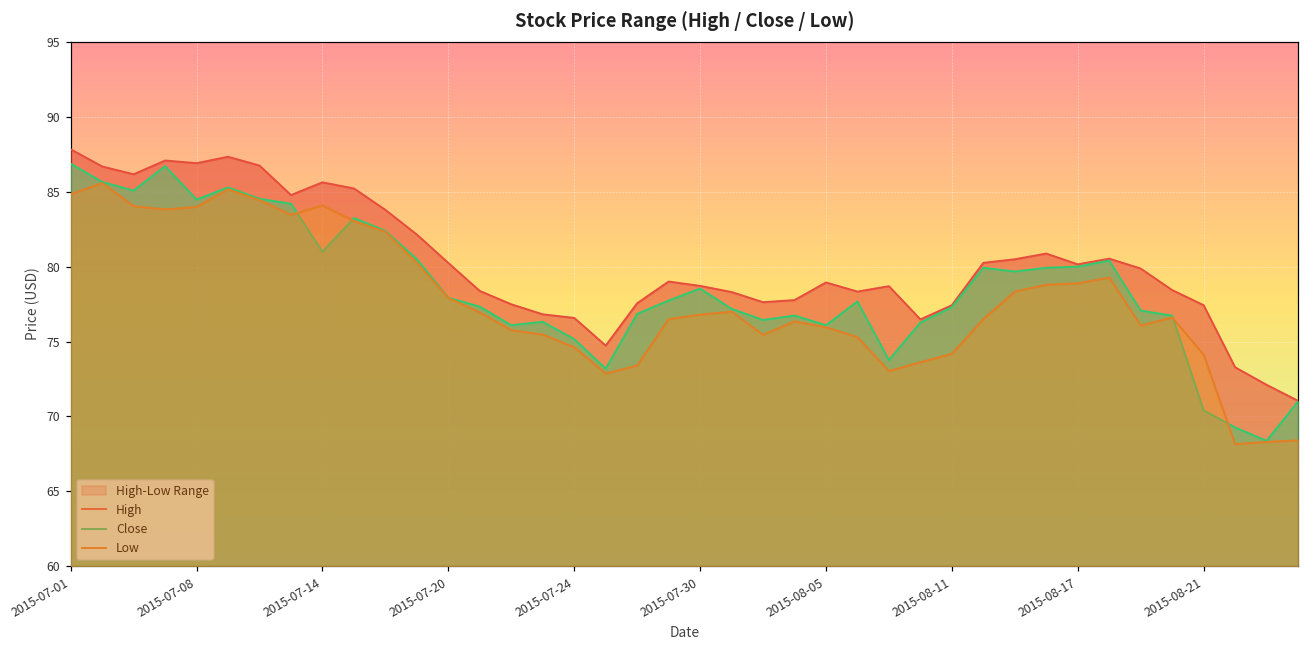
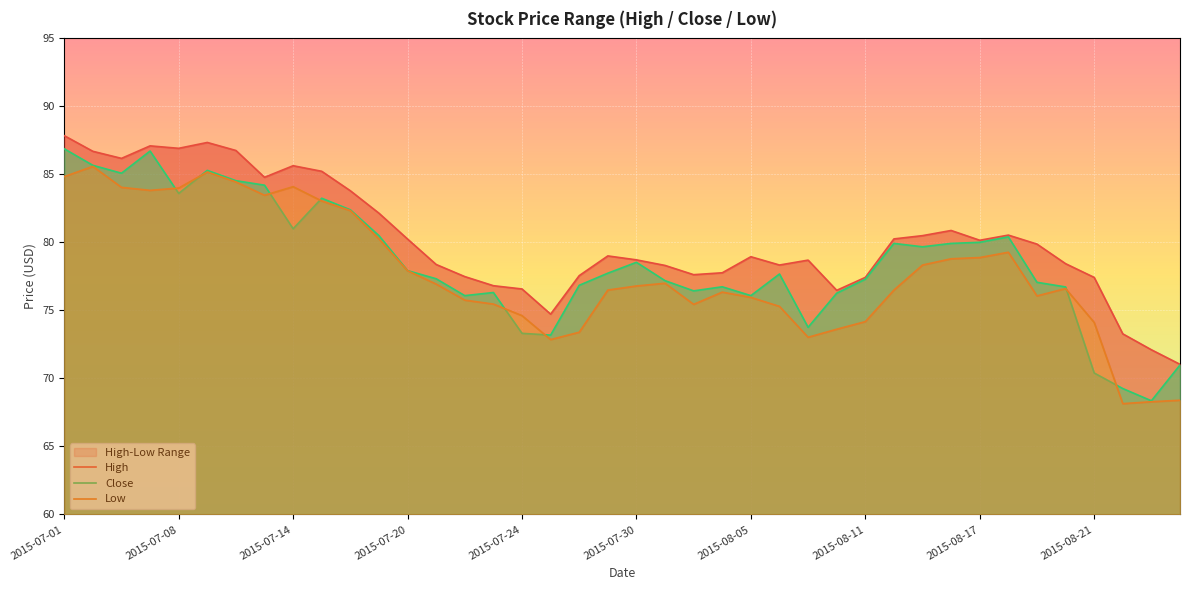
  {
    "Close": {
      "2015-07-01": 86.9,
-     "2015-07-08": 84.5,
+     "2015-07-08": 83.6,
      "2015-07-14": 81.0,
-     "2015-07-24": 75.2,
+     "2015-07-24": 73.3,
      "2015-08-21": 70.4
    }
  }
